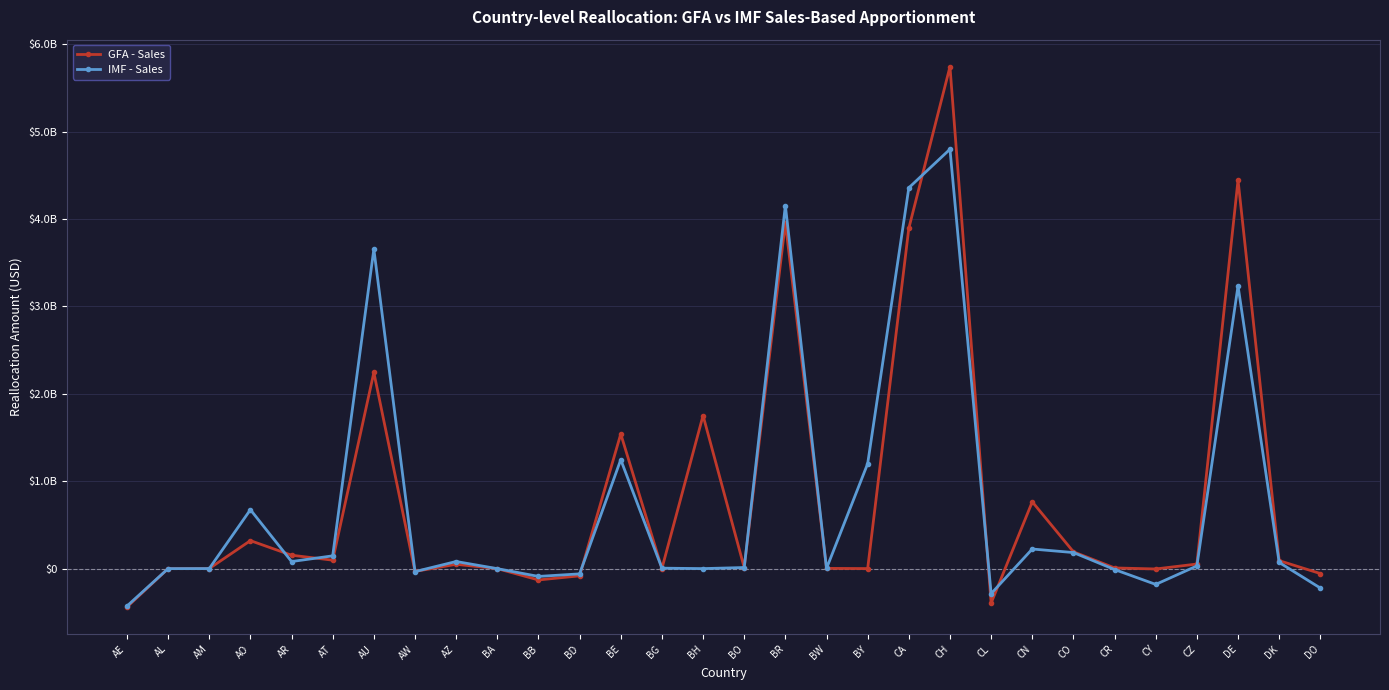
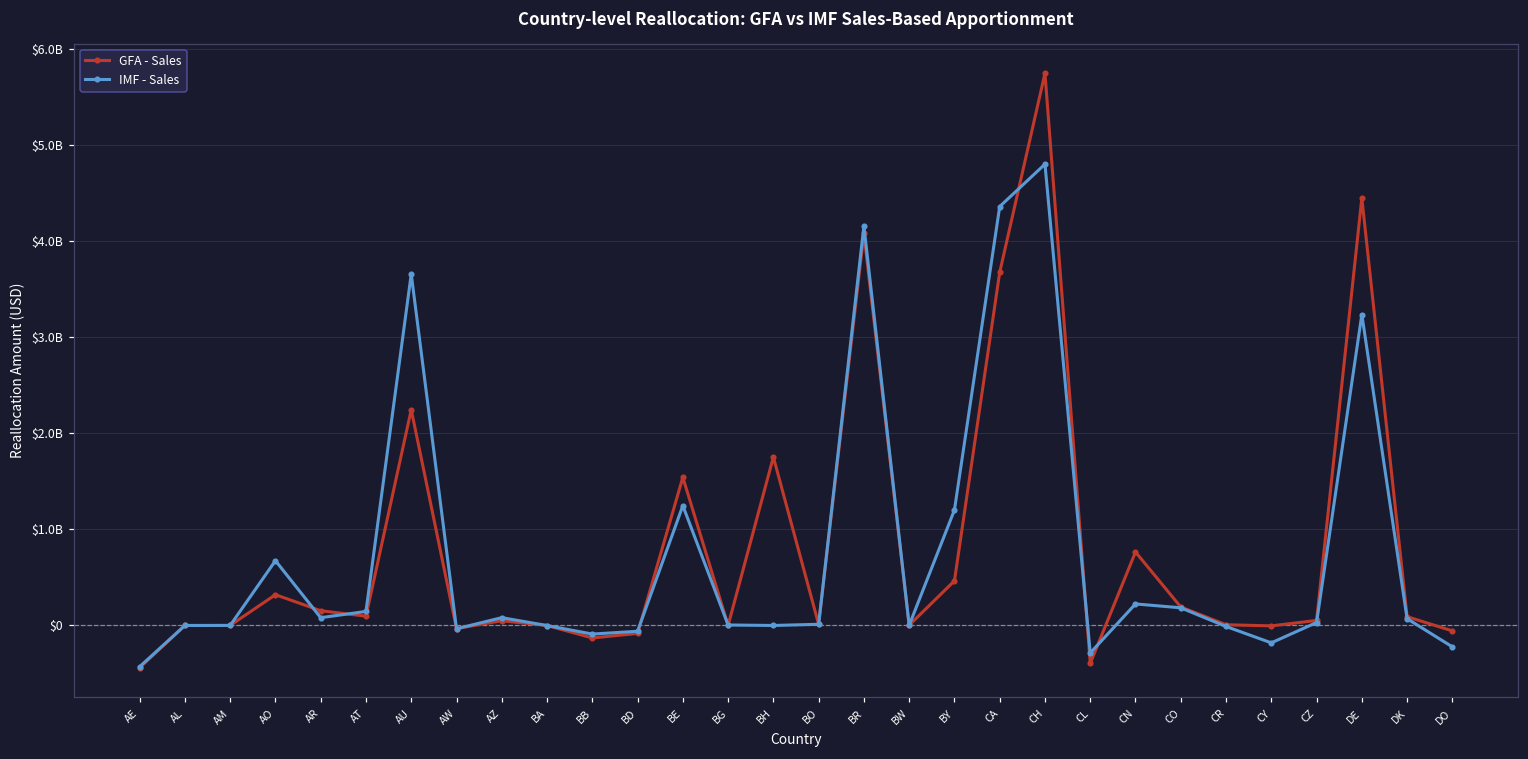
  {
    "GFA - Sales": {
      "AO": "$300000000",
      "AR": "$200000000",
      "AT": "$100000000",
      "AU": "$2200000000",
      "AZ": "$0",
      "BB": "$-100000000",
      "BE": "$1500000000",
      "BH": "$1800000000",
-     "BR": "$4000000000",
-     "BY": "$0",
-     "CA": "$3900000000",
+     "BR": "$4100000000",
+     "BY": "$500000000",
+     "CA": "$3700000000",
      "CH": "$5700000000",
      "CL": "$-400000000",
      "CN": "$800000000",
      "CY": "$0",
      "DE": "$4400000000",
      "DO": "$-100000000"
    },
    "IMF - Sales": {
      "AO": "$700000000",
      "AR": "$100000000",
      "AT": "$100000000",
      "AU": "$3700000000",
      "AZ": "$100000000",
      "BB": "$-100000000",
      "BE": "$1200000000",
      "BH": "$0",
      "BR": "$4200000000",
      "BY": "$1200000000",
      "CA": "$4400000000",
      "CH": "$4800000000",
      "CL": "$-300000000",
      "CN": "$200000000",
      "CY": "$-200000000",
      "DE": "$3200000000",
      "DO": "$-200000000"
    }
  }
